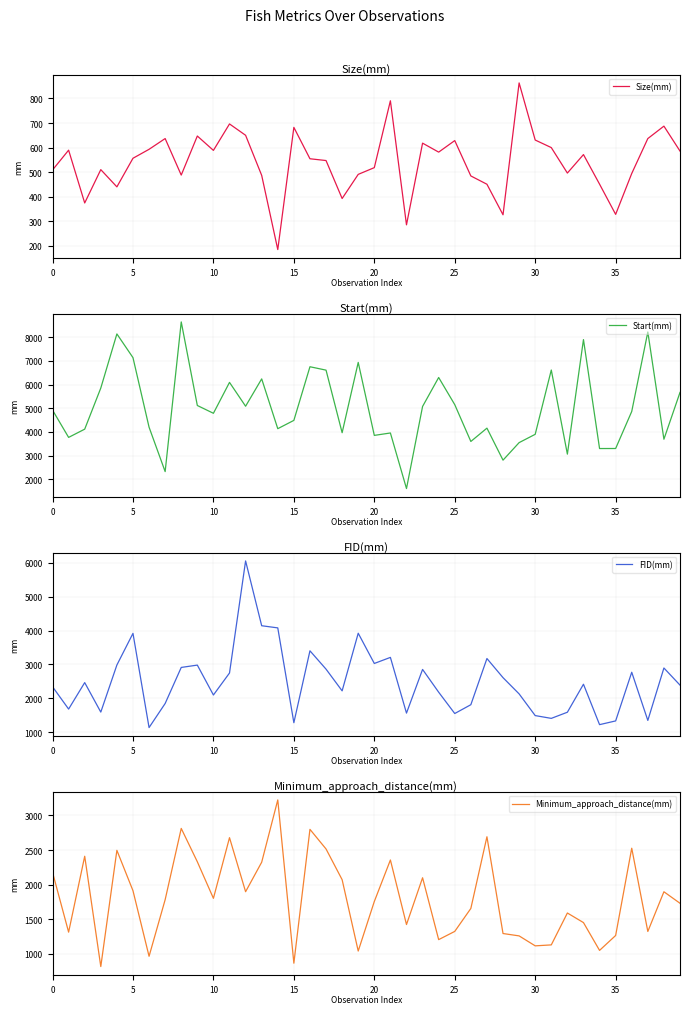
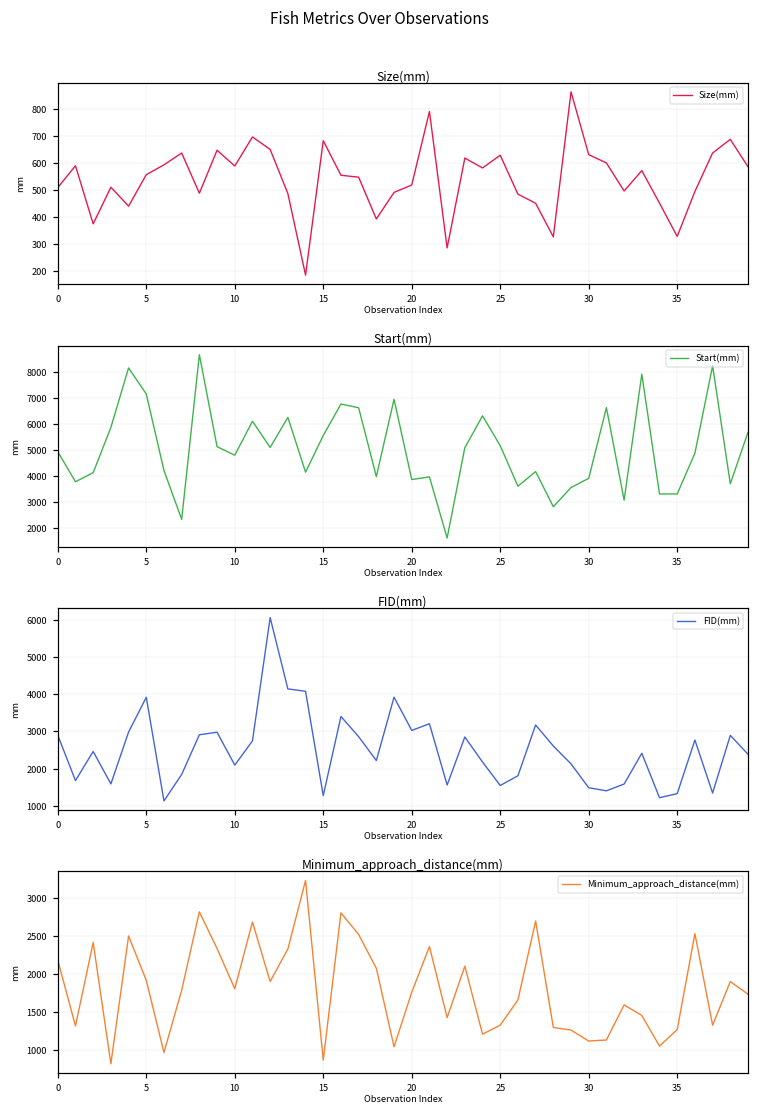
  {
    "Size(mm)": {
      "0": 510,
      "5": 560,
      "10": 590,
      "15": 680,
      "20": 520,
      "25": 630,
      "30": 630,
      "35": 330
    },
    "Start(mm)": {
      "0": 4900,
      "5": 7100,
      "10": 4800,
-     "15": 4500,
+     "15": 5500,
      "20": 3900,
      "25": 5200,
      "30": 3900,
      "35": 3300
    },
    "FID(mm)": {
-     "0": 2300,
+     "0": 2900,
      "5": 3900,
      "10": 2100,
      "15": 1300,
      "20": 3000,
      "25": 1600,
      "30": 1500,
      "35": 1300
    },
    "Minimum_approach_distance(mm)": {
      "0": 2200,
      "5": 1900,
      "10": 1800,
      "15": 900,
      "20": 1800,
      "25": 1300,
      "30": 1100,
      "35": 1300
    }
  }
